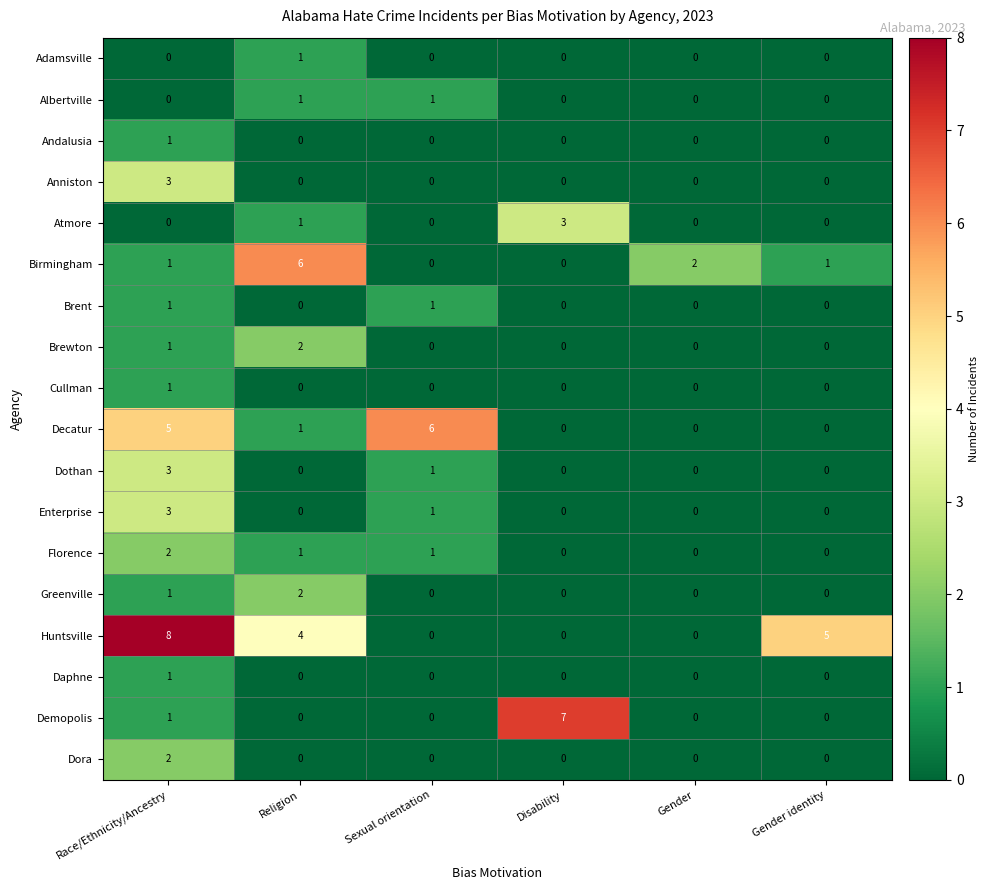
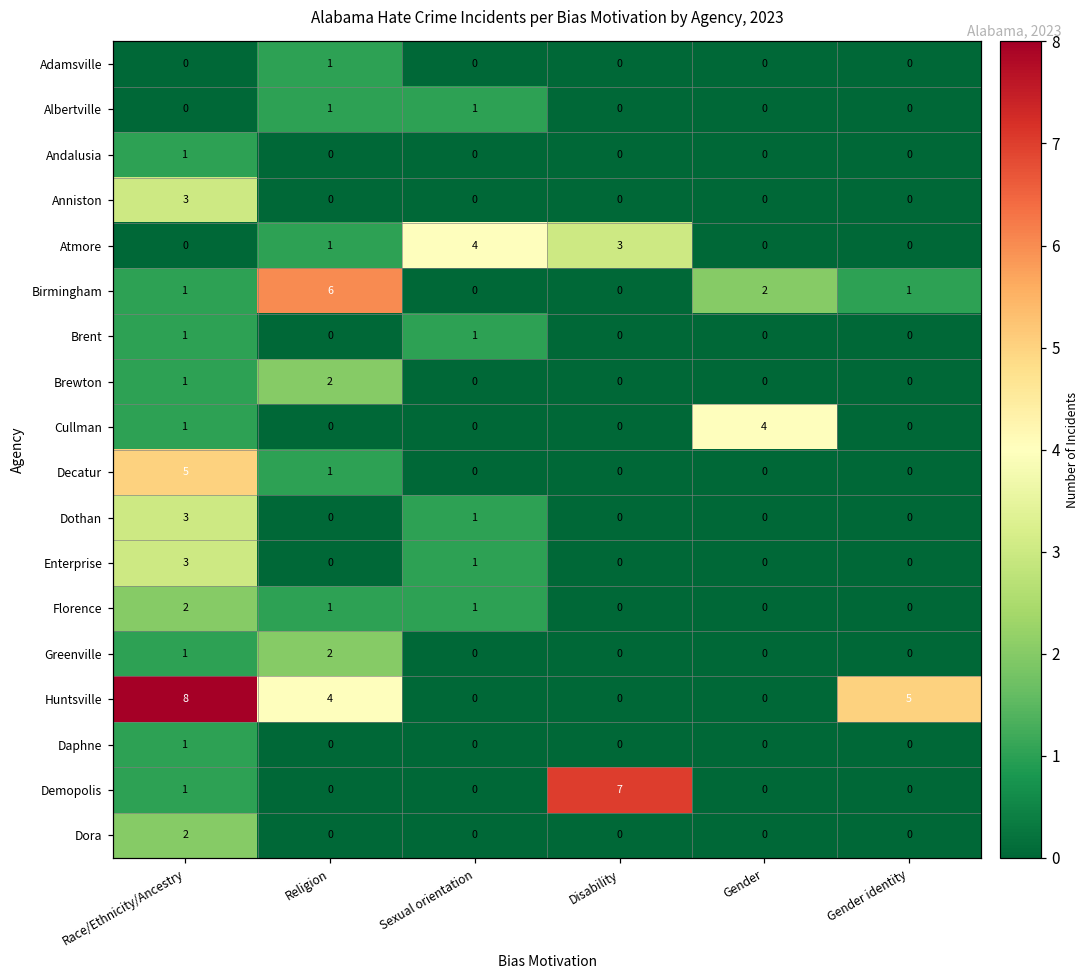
  {
    "Adamsville": {
      "Race/Ethnicity/Ancestry": 0,
      "Religion": 1,
      "Sexual orientation": 0,
      "Disability": 0,
      "Gender": 0,
      "Gender identity": 0
    },
    "Albertville": {
      "Race/Ethnicity/Ancestry": 0,
      "Religion": 1,
      "Sexual orientation": 1,
      "Disability": 0,
      "Gender": 0,
      "Gender identity": 0
    },
    "Andalusia": {
      "Race/Ethnicity/Ancestry": 1,
      "Religion": 0,
      "Sexual orientation": 0,
      "Disability": 0,
      "Gender": 0,
      "Gender identity": 0
    },
    "Anniston": {
      "Race/Ethnicity/Ancestry": 3,
      "Religion": 0,
      "Sexual orientation": 0,
      "Disability": 0,
      "Gender": 0,
      "Gender identity": 0
    },
    "Atmore": {
      "Race/Ethnicity/Ancestry": 0,
      "Religion": 1,
-     "Sexual orientation": 0,
+     "Sexual orientation": 4,
      "Disability": 3,
      "Gender": 0,
      "Gender identity": 0
    },
    "Birmingham": {
      "Race/Ethnicity/Ancestry": 1,
      "Religion": 6,
      "Sexual orientation": 0,
      "Disability": 0,
      "Gender": 2,
      "Gender identity": 1
    },
    "Brent": {
      "Race/Ethnicity/Ancestry": 1,
      "Religion": 0,
      "Sexual orientation": 1,
      "Disability": 0,
      "Gender": 0,
      "Gender identity": 0
    },
    "Brewton": {
      "Race/Ethnicity/Ancestry": 1,
      "Religion": 2,
      "Sexual orientation": 0,
      "Disability": 0,
      "Gender": 0,
      "Gender identity": 0
    },
    "Cullman": {
      "Race/Ethnicity/Ancestry": 1,
      "Religion": 0,
      "Sexual orientation": 0,
      "Disability": 0,
-     "Gender": 0,
+     "Gender": 4,
      "Gender identity": 0
    },
    "Decatur": {
      "Race/Ethnicity/Ancestry": 5,
      "Religion": 1,
-     "Sexual orientation": 6,
+     "Sexual orientation": 0,
      "Disability": 0,
      "Gender": 0,
      "Gender identity": 0
    },
    "Dothan": {
      "Race/Ethnicity/Ancestry": 3,
      "Religion": 0,
      "Sexual orientation": 1,
      "Disability": 0,
      "Gender": 0,
      "Gender identity": 0
    },
    "Enterprise": {
      "Race/Ethnicity/Ancestry": 3,
      "Religion": 0,
      "Sexual orientation": 1,
      "Disability": 0,
      "Gender": 0,
      "Gender identity": 0
    },
    "Florence": {
      "Race/Ethnicity/Ancestry": 2,
      "Religion": 1,
      "Sexual orientation": 1,
      "Disability": 0,
      "Gender": 0,
      "Gender identity": 0
    },
    "Greenville": {
      "Race/Ethnicity/Ancestry": 1,
      "Religion": 2,
      "Sexual orientation": 0,
      "Disability": 0,
      "Gender": 0,
      "Gender identity": 0
    },
    "Huntsville": {
      "Race/Ethnicity/Ancestry": 8,
      "Religion": 4,
      "Sexual orientation": 0,
      "Disability": 0,
      "Gender": 0,
      "Gender identity": 5
    },
    "Daphne": {
      "Race/Ethnicity/Ancestry": 1,
      "Religion": 0,
      "Sexual orientation": 0,
      "Disability": 0,
      "Gender": 0,
      "Gender identity": 0
    },
    "Demopolis": {
      "Race/Ethnicity/Ancestry": 1,
      "Religion": 0,
      "Sexual orientation": 0,
      "Disability": 7,
      "Gender": 0,
      "Gender identity": 0
    },
    "Dora": {
      "Race/Ethnicity/Ancestry": 2,
      "Religion": 0,
      "Sexual orientation": 0,
      "Disability": 0,
      "Gender": 0,
      "Gender identity": 0
    }
  }
